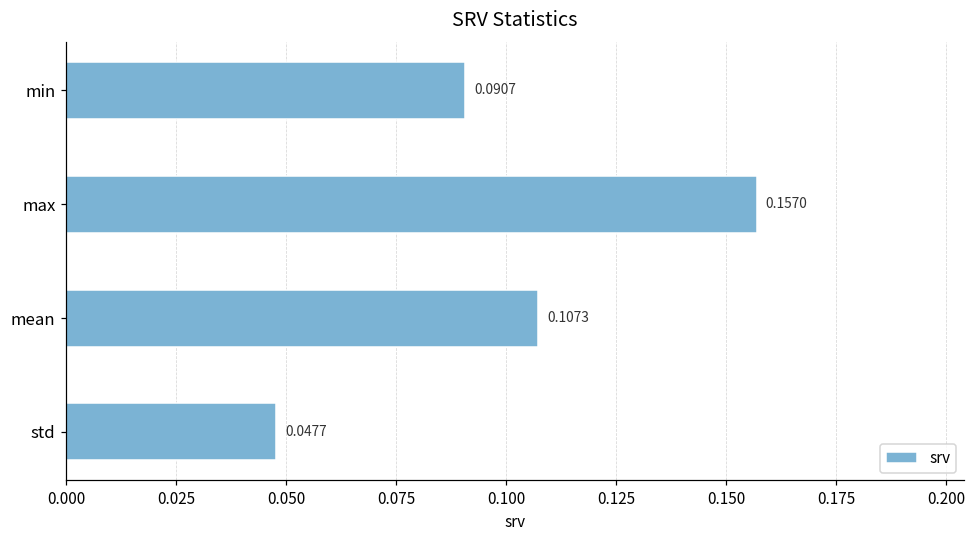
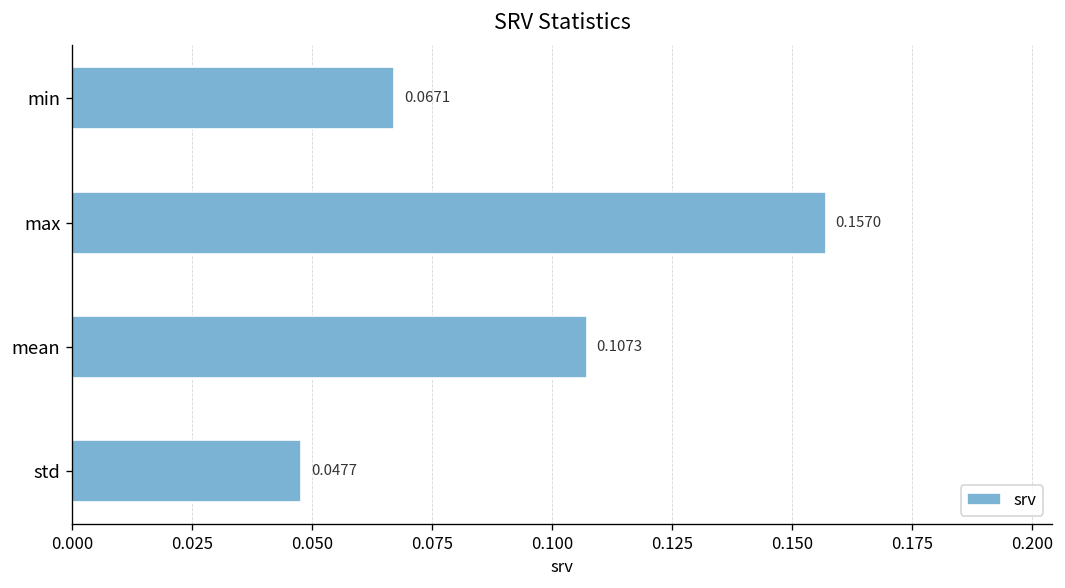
  {
-   "min": 0.0907,
+   "min": 0.0671,
    "max": 0.1570,
    "mean": 0.1073,
    "std": 0.0477
  }
